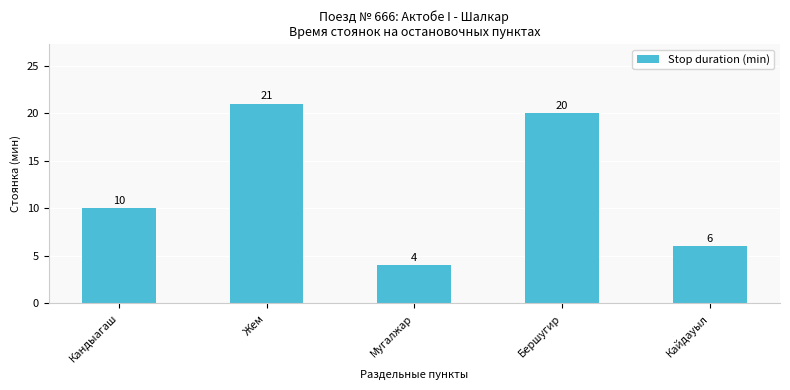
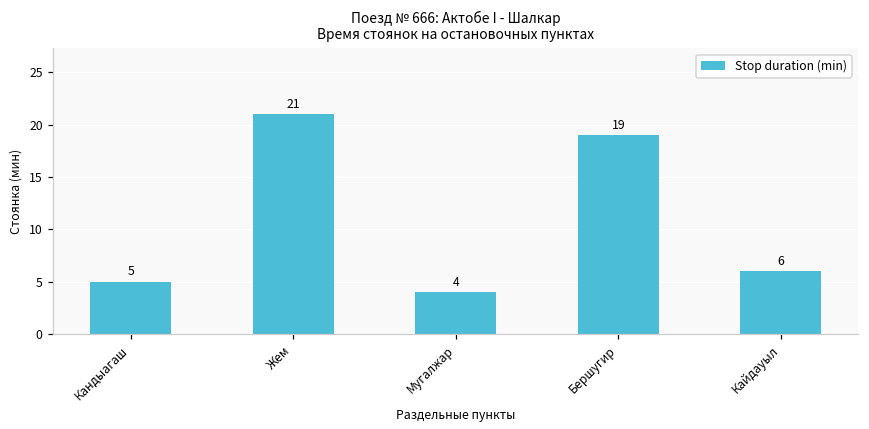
  {
-   "Кандыагаш": 10,
+   "Кандыагаш": 5,
    "Жем": 21,
    "Мугалжар": 4,
-   "Бершугир": 20,
+   "Бершугир": 19,
    "Кайдауыл": 6
  }
